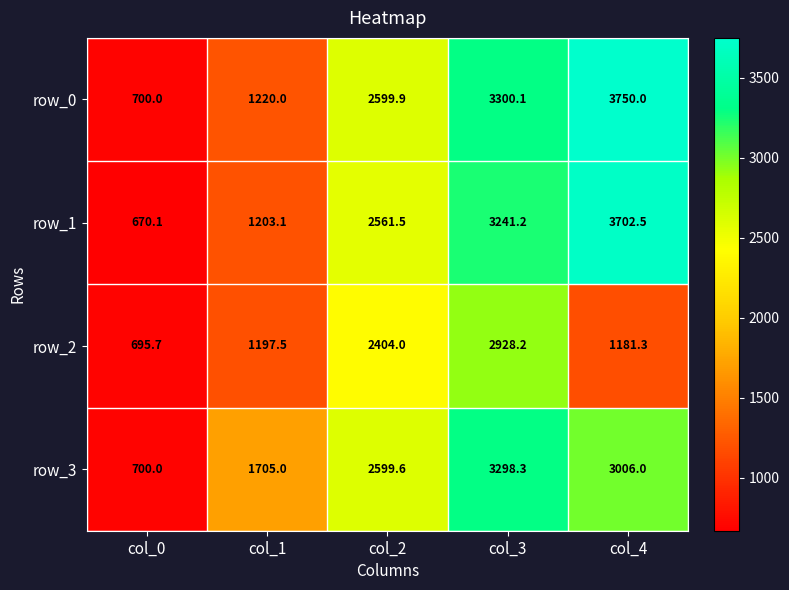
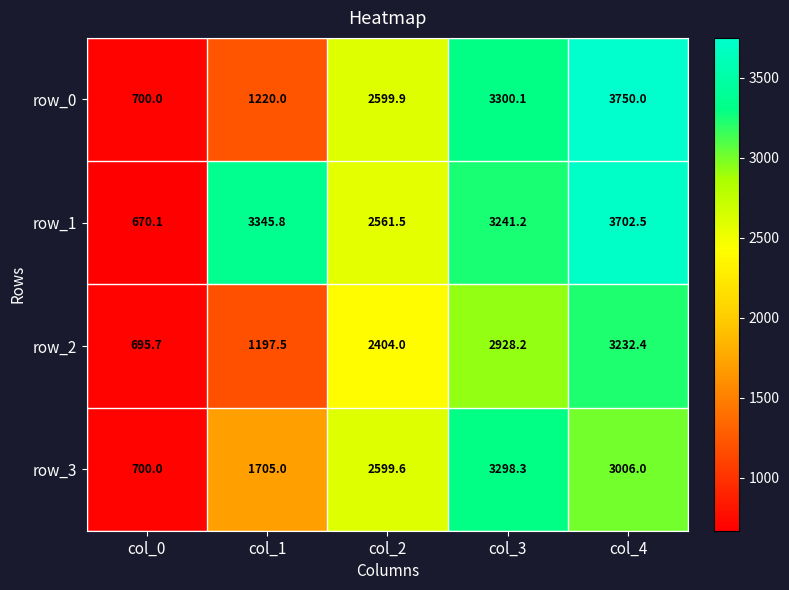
  {
    "row_0": {
      "col_0": 700.0,
      "col_1": 1220.0,
      "col_2": 2599.9,
      "col_3": 3300.1,
      "col_4": 3750.0
    },
    "row_1": {
      "col_0": 670.1,
-     "col_1": 1203.1,
+     "col_1": 3345.8,
      "col_2": 2561.5,
      "col_3": 3241.2,
      "col_4": 3702.5
    },
    "row_2": {
      "col_0": 695.7,
      "col_1": 1197.5,
      "col_2": 2404.0,
      "col_3": 2928.2,
-     "col_4": 1181.3
+     "col_4": 3232.4
    },
    "row_3": {
      "col_0": 700.0,
      "col_1": 1705.0,
      "col_2": 2599.6,
      "col_3": 3298.3,
      "col_4": 3006.0
    }
  }
